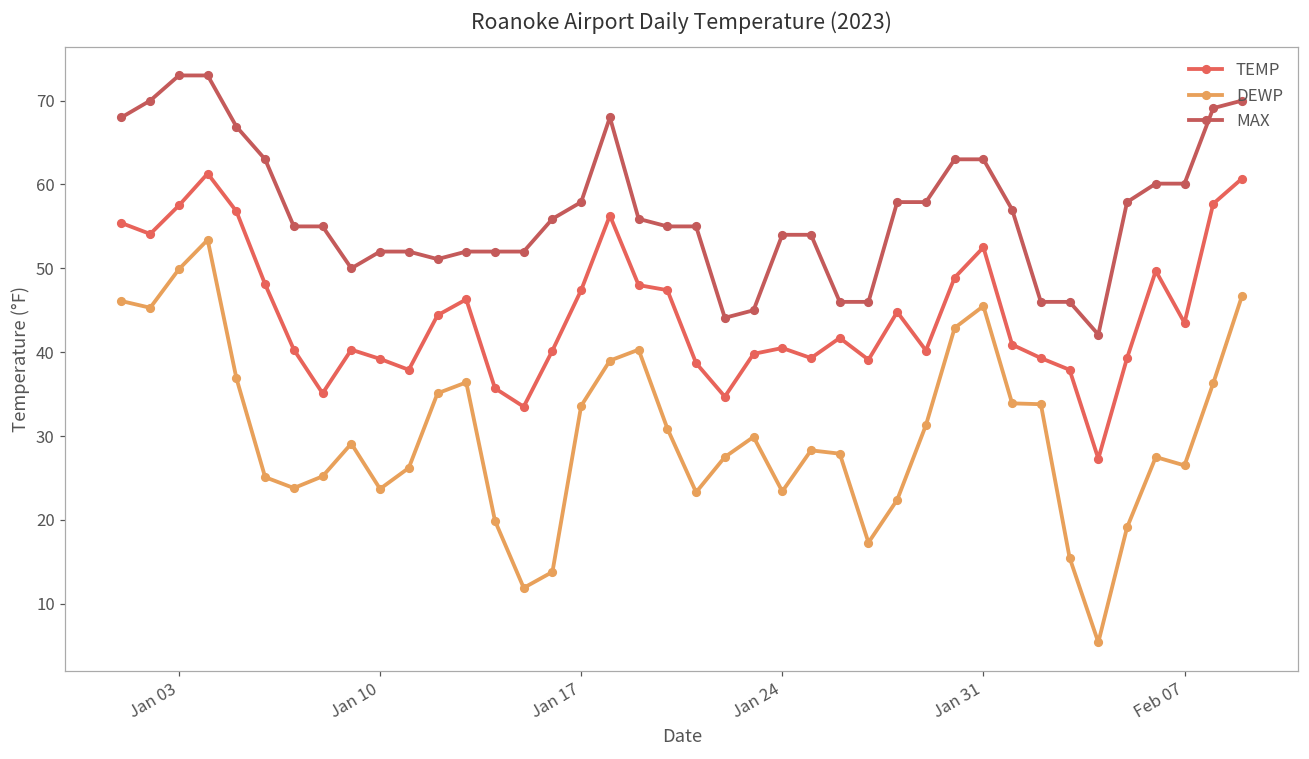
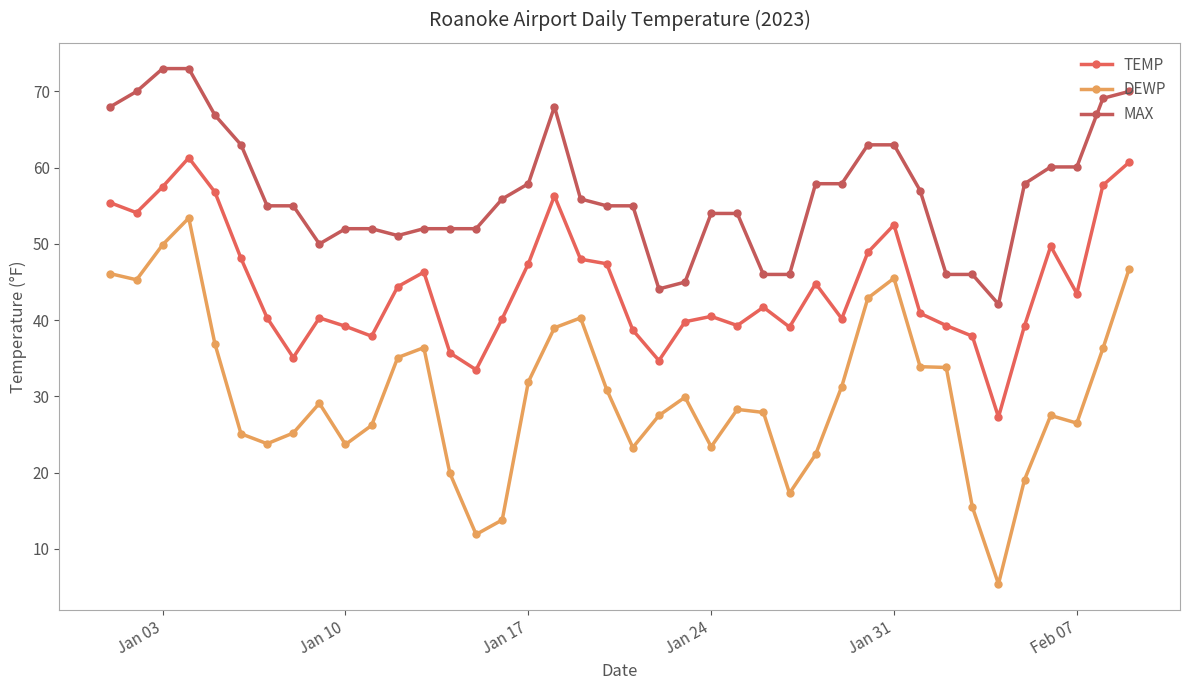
  {
    "DEWP": {
      "Jan 03": 50,
      "Jan 10": 24,
-     "Jan 17": 34,
+     "Jan 17": 32,
      "Jan 24": 23,
      "Jan 31": 46,
      "Feb 07": 27
    }
  }
